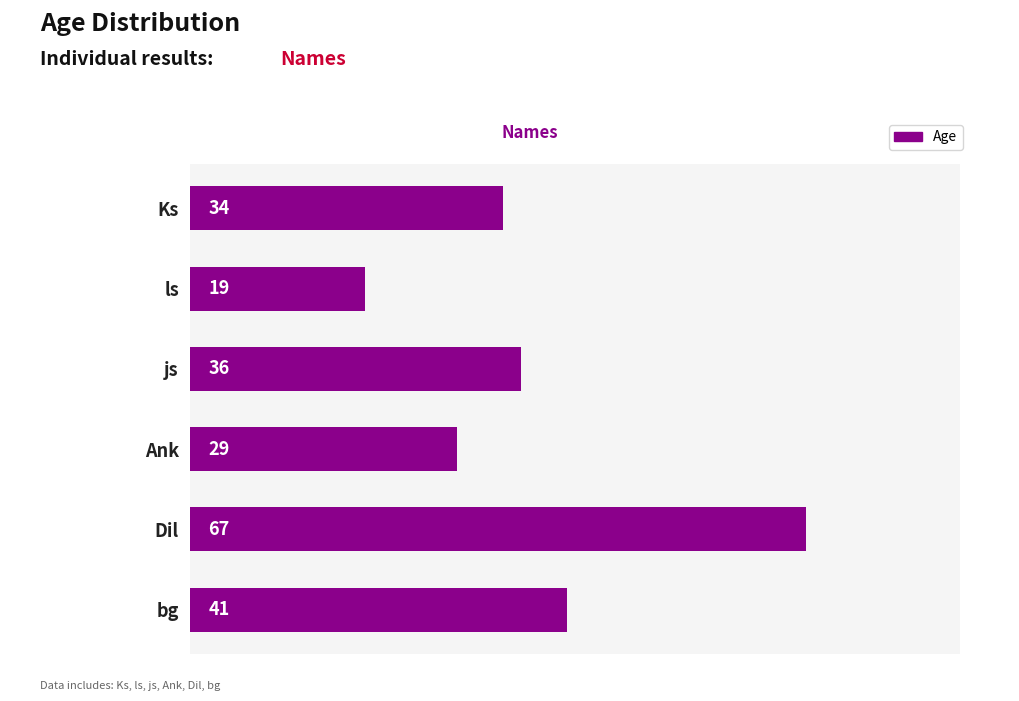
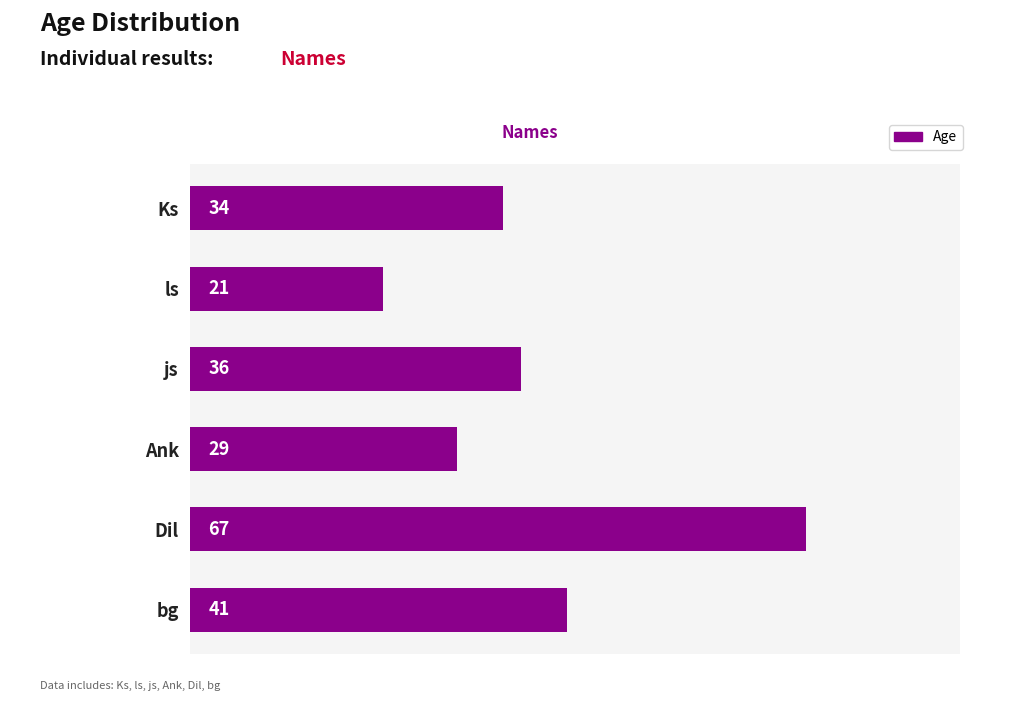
  {
    "Ks": 34,
-   "ls": 19,
+   "ls": 21,
    "js": 36,
    "Ank": 29,
    "Dil": 67,
    "bg": 41
  }
